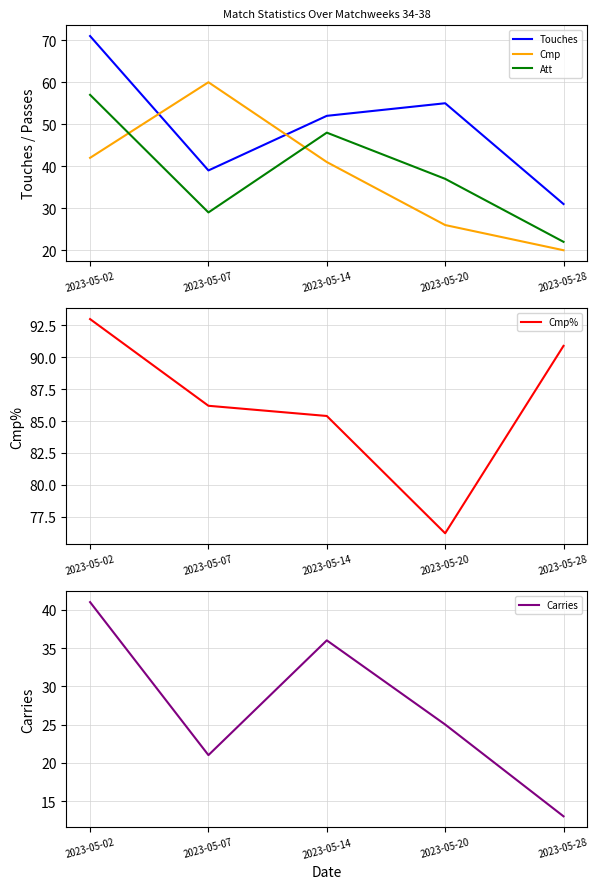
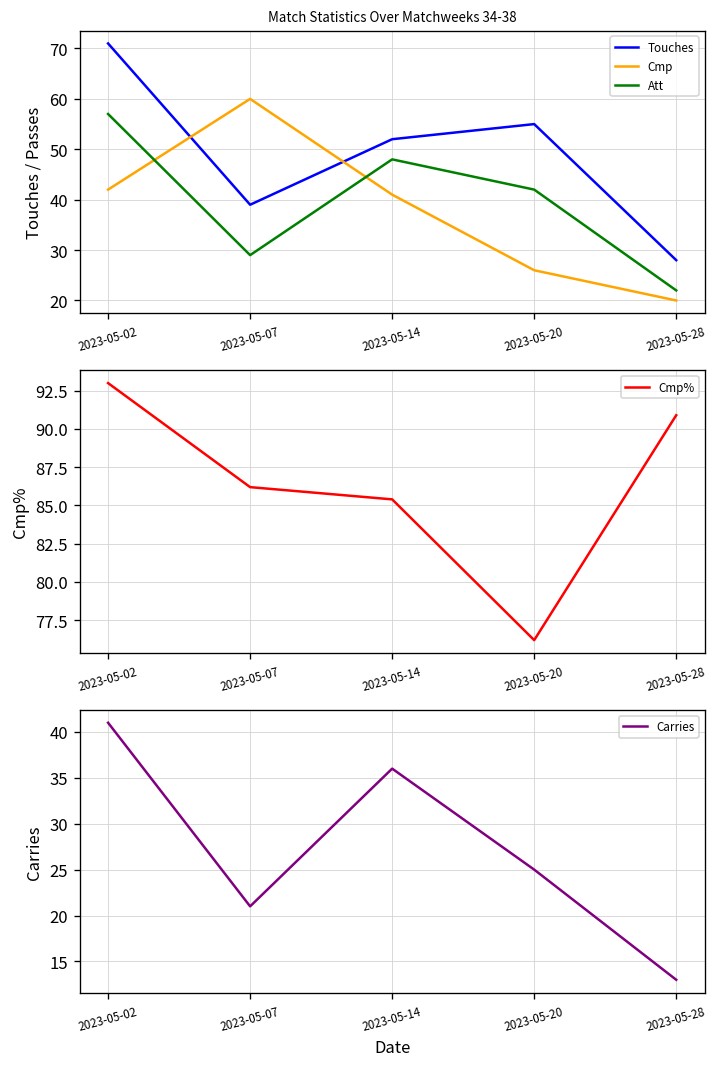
  {
    "Match Statistics Over Matchweeks 34-38": {
      "Touches": {
        "2023-05-02": 71,
        "2023-05-07": 39,
        "2023-05-14": 52,
        "2023-05-20": 55,
-       "2023-05-28": 31
+       "2023-05-28": 28
      },
      "Cmp": {
        "2023-05-02": 42,
        "2023-05-07": 60,
        "2023-05-14": 41,
        "2023-05-20": 26,
        "2023-05-28": 20
      },
      "Att": {
        "2023-05-02": 57,
        "2023-05-07": 29,
        "2023-05-14": 48,
-       "2023-05-20": 37,
+       "2023-05-20": 42,
        "2023-05-28": 22
      }
    }
  }
